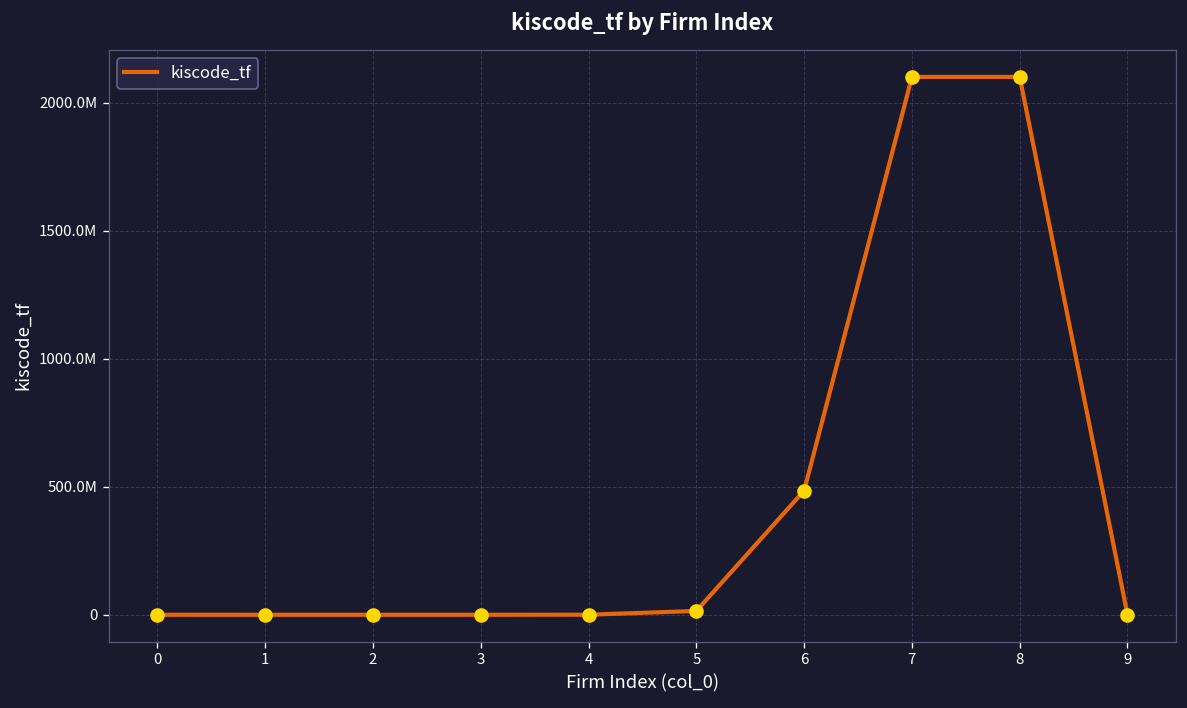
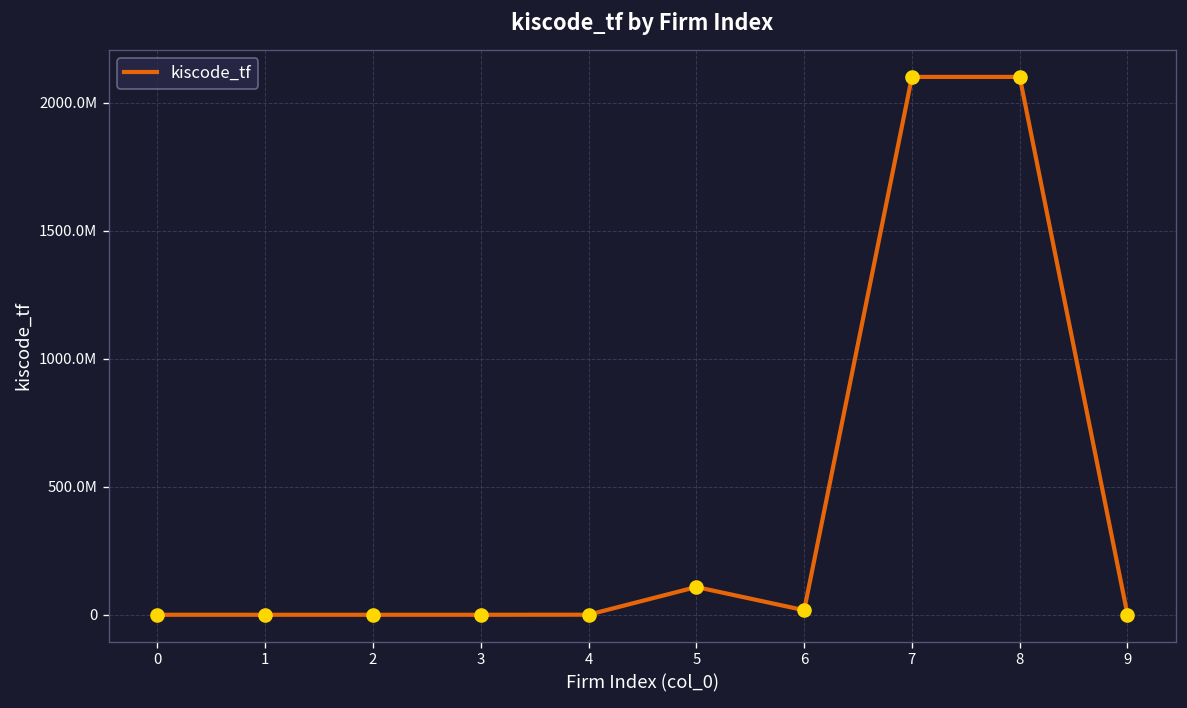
  {
    "0": 0,
    "1": 0,
    "2": 0,
    "3": 0,
    "4": 0,
-   "5": 20000000,
-   "6": 490000000,
+   "5": 110000000,
+   "6": 20000000,
    "7": 2100000000,
    "8": 2100000000,
    "9": 0
  }
